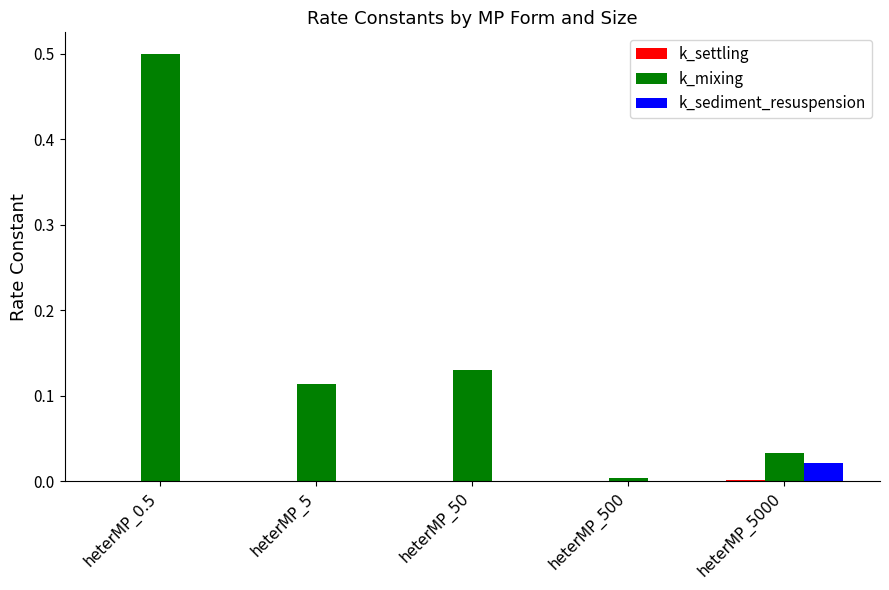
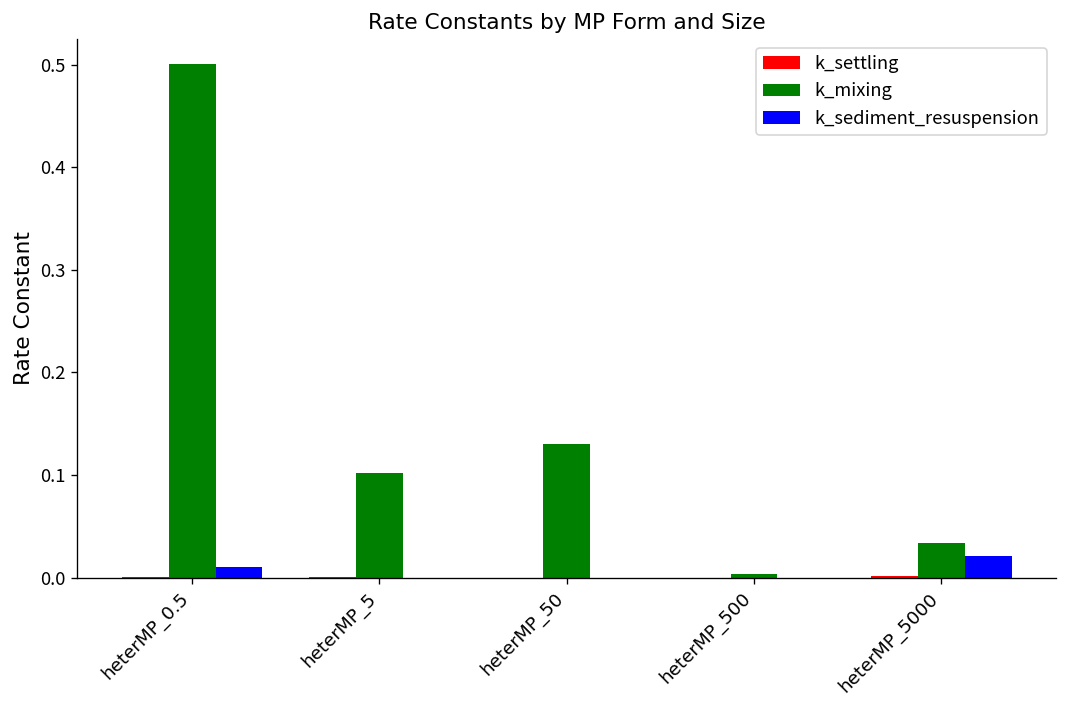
  {
    "k_mixing": {
      "heterMP_0.5": 0.50,
-     "heterMP_5": 0.11,
+     "heterMP_5": 0.10,
      "heterMP_50": 0.13,
      "heterMP_500": 0.00,
      "heterMP_5000": 0.03
    },
    "k_sediment_resuspension": {
-     "heterMP_0.5": 0.00,
+     "heterMP_0.5": 0.01,
      "heterMP_5000": 0.02
    }
  }
